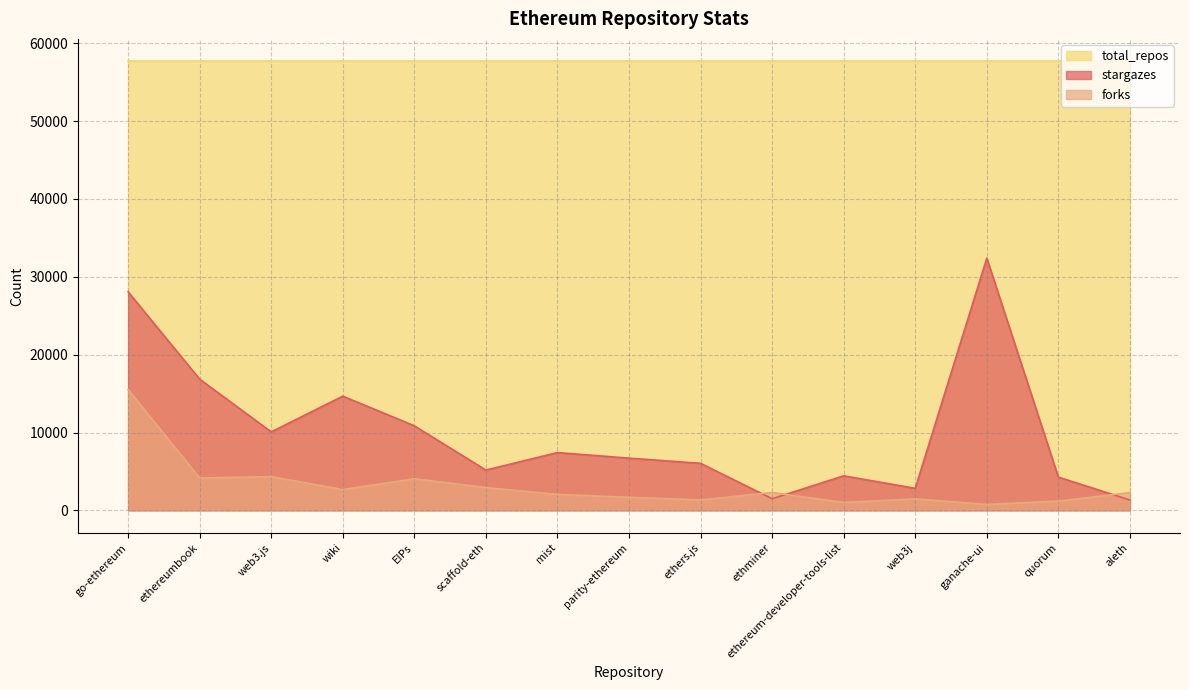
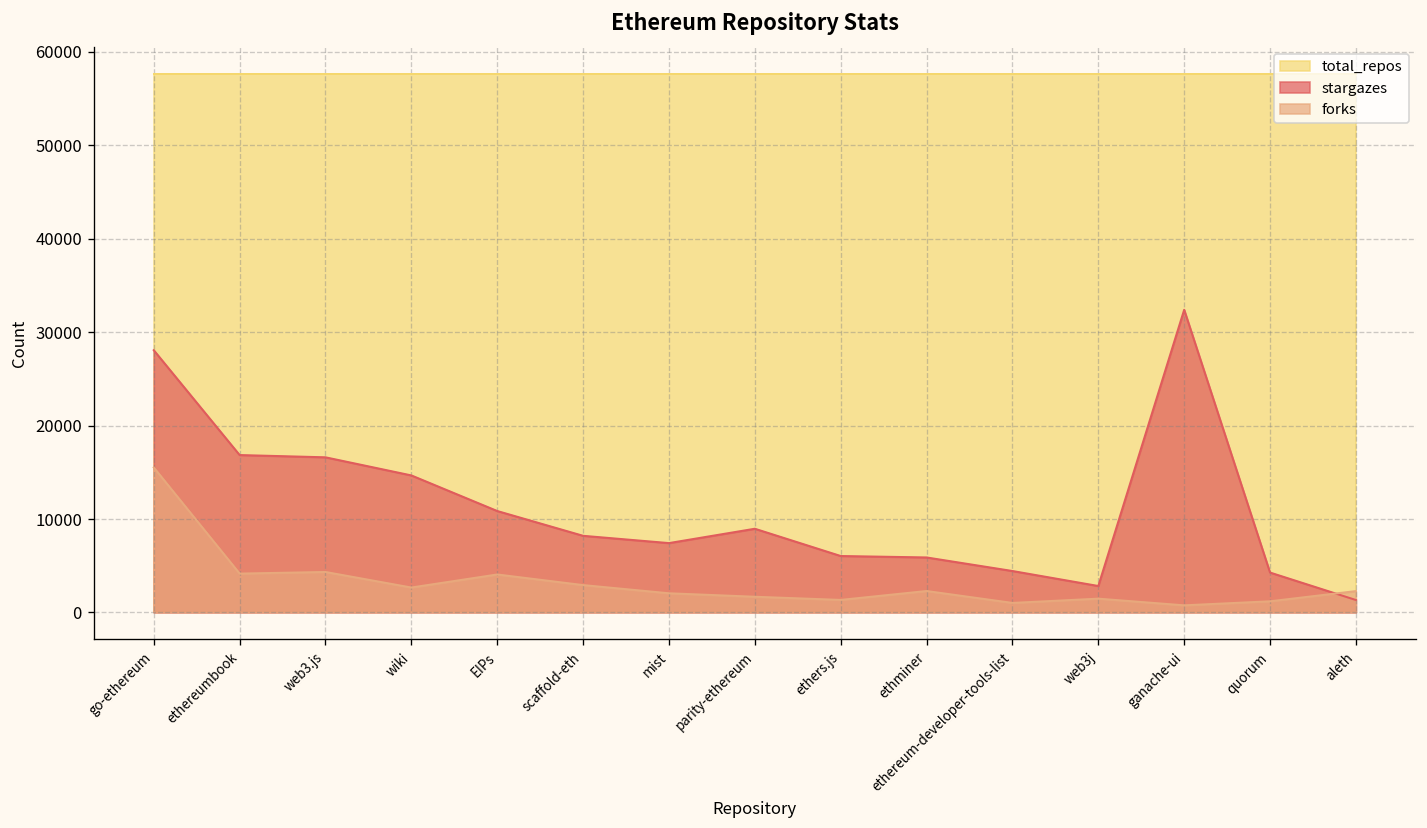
  {
    "stargazes": {
      "go-ethereum": 28000,
      "ethereumbook": 17000,
-     "web3.js": 10000,
+     "web3.js": 17000,
      "wiki": 15000,
      "EIPs": 11000,
-     "scaffold-eth": 5000,
+     "scaffold-eth": 8000,
      "mist": 7000,
-     "parity-ethereum": 7000,
+     "parity-ethereum": 9000,
      "ethers.js": 6000,
-     "ethminer": 1000,
+     "ethminer": 6000,
      "ethereum-developer-tools-list": 4000,
      "web3j": 3000,
      "ganache-ui": 32000,
      "quorum": 4000,
      "aleth": 1000
    }
  }
